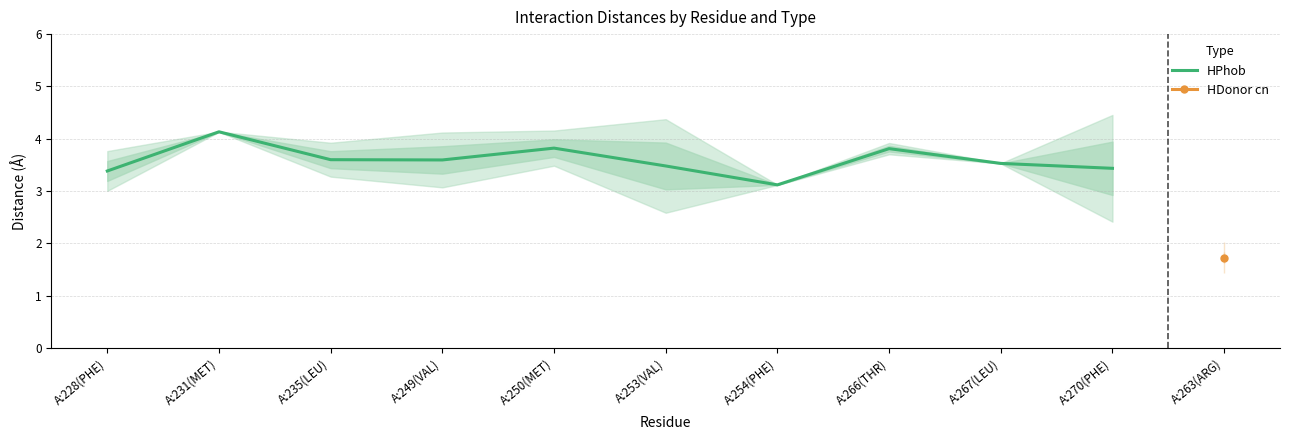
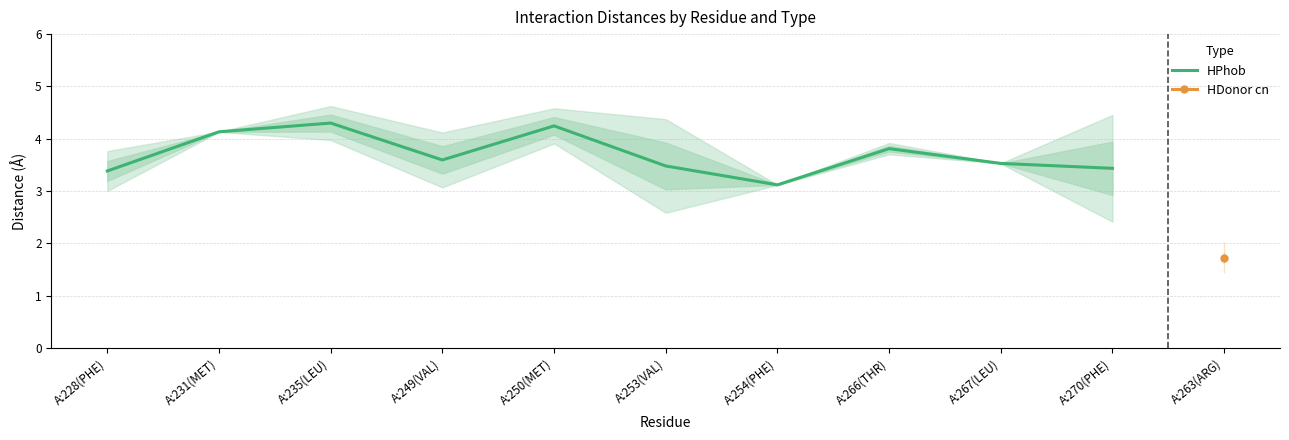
  {
    "HPhob": {
      "A:228(PHE)": 3.4,
-     "A:235(LEU)": 3.6,
+     "A:235(LEU)": 4.3,
      "A:249(VAL)": 3.6,
-     "A:250(MET)": 3.8,
+     "A:250(MET)": 4.2,
      "A:253(VAL)": 3.5,
      "A:266(THR)": 3.8,
      "A:270(PHE)": 3.4
    },
    "HDonor cn": {
      "A:263(ARG)": 1.7
    }
  }
